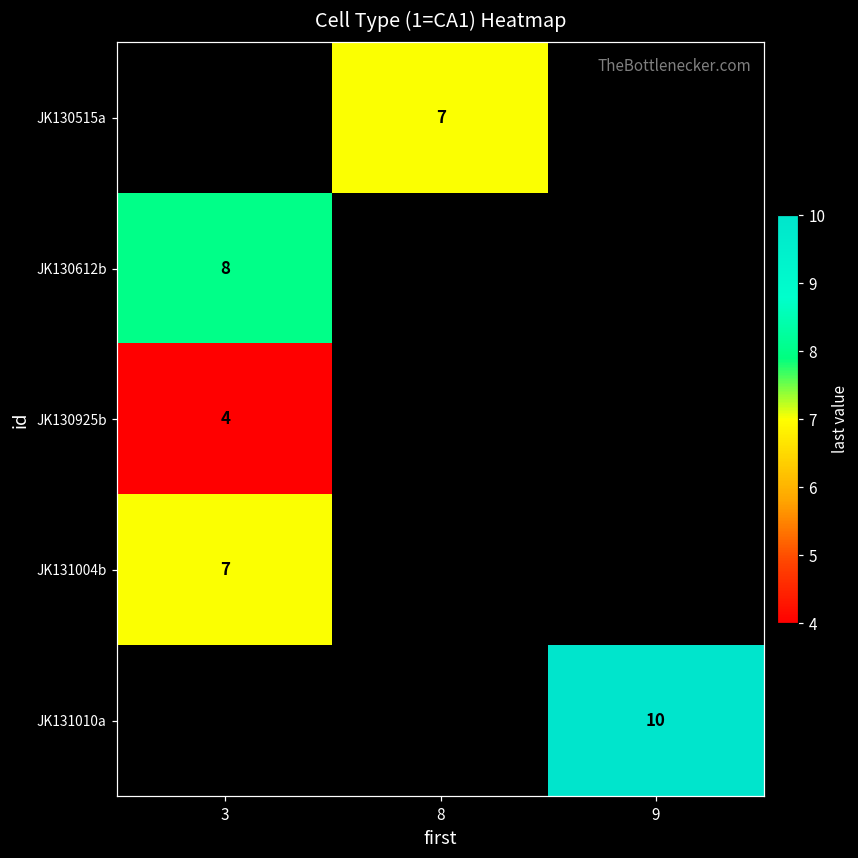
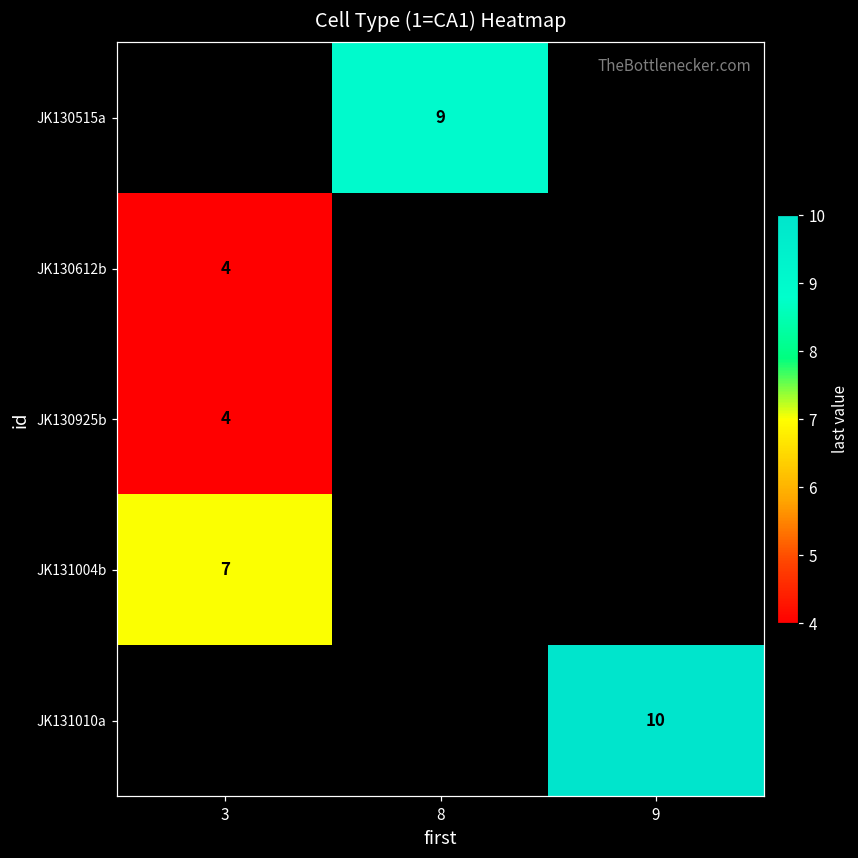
  {
    "JK130515a": {
-     "8": 7
+     "8": 9
    },
    "JK130612b": {
-     "3": 8
+     "3": 4
    },
    "JK130925b": {
      "3": 4
    },
    "JK131004b": {
      "3": 7
    },
    "JK131010a": {
      "9": 10
    }
  }
